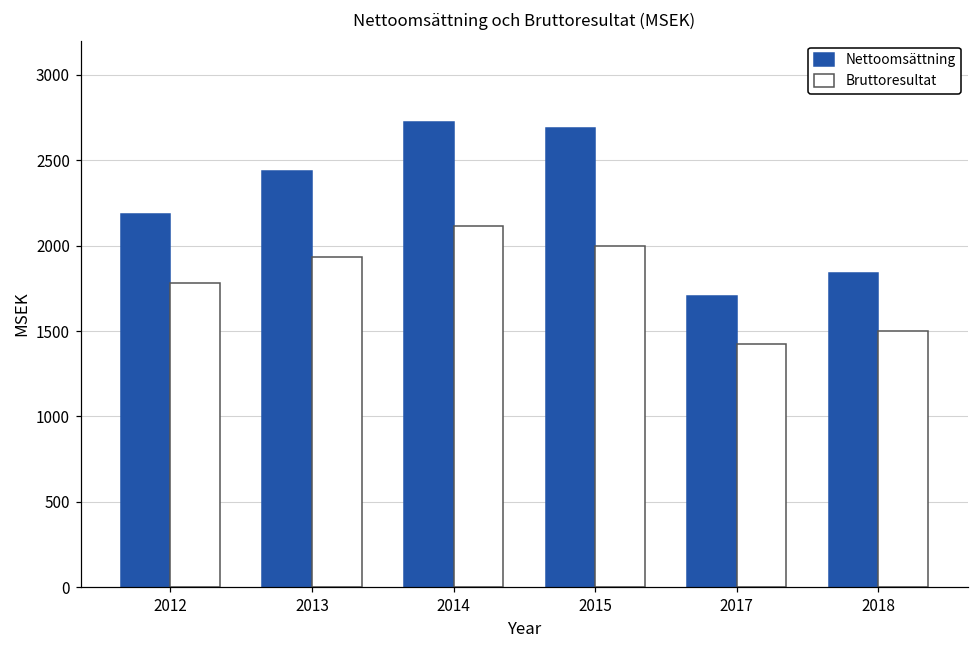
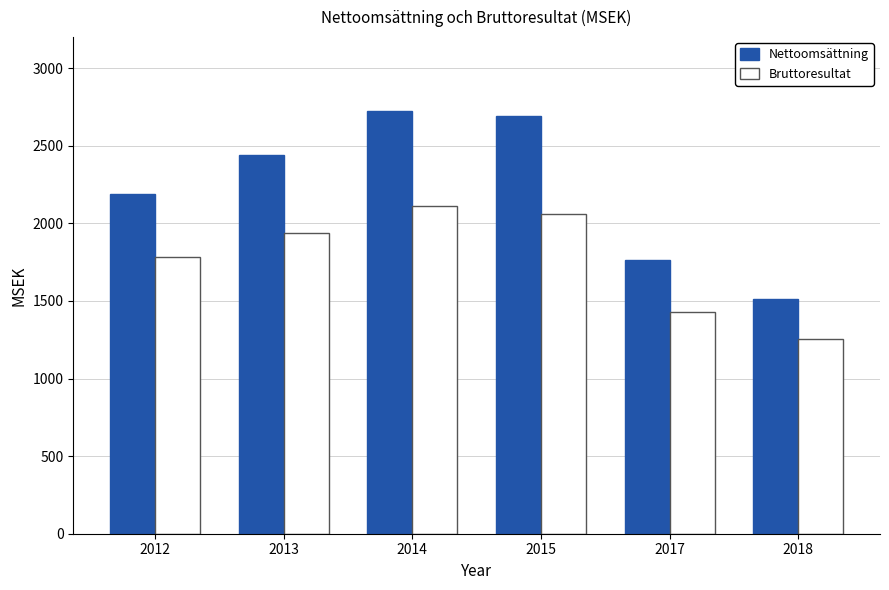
  {
    "Nettoomsättning": {
      "2012": 2190,
      "2013": 2440,
      "2014": 2730,
      "2015": 2690,
-     "2017": 1710,
-     "2018": 1840
+     "2017": 1760,
+     "2018": 1510
    },
    "Bruttoresultat": {
      "2012": 1780,
      "2013": 1940,
      "2014": 2110,
-     "2015": 2000,
+     "2015": 2060,
      "2017": 1430,
-     "2018": 1500
+     "2018": 1250
    }
  }
